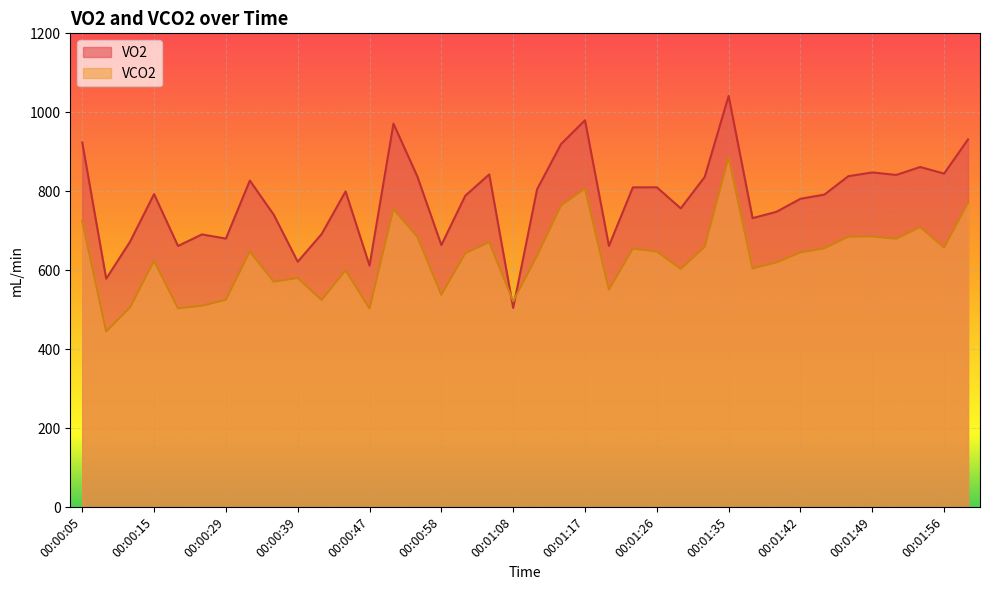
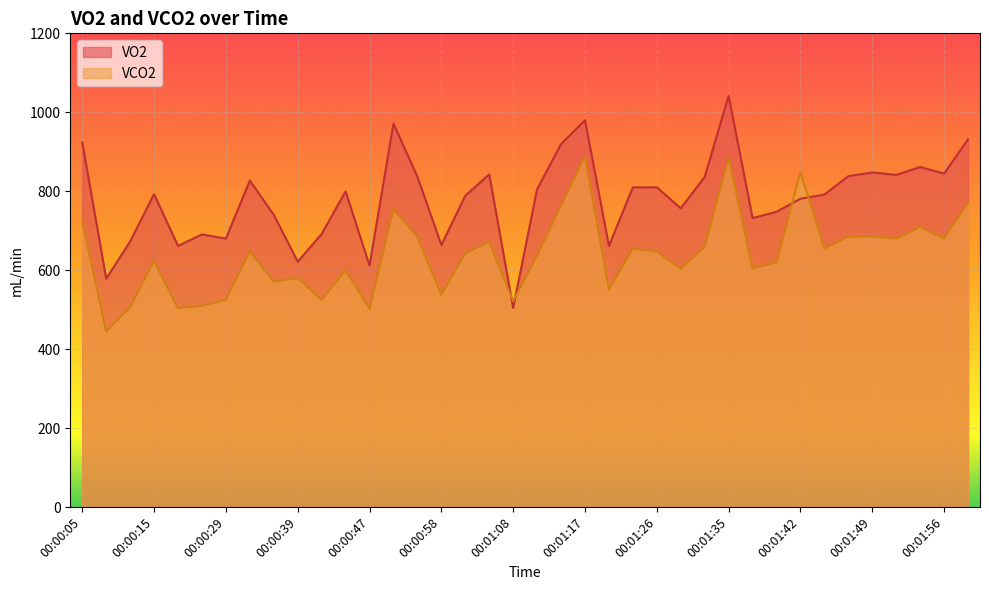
  {
    "VO2": {
      "00:00:05": 920,
      "00:00:15": 790,
      "00:00:29": 680,
      "00:00:39": 620,
      "00:00:47": 610,
      "00:00:58": 660,
      "00:01:08": 500,
      "00:01:17": 980,
      "00:01:26": 810,
      "00:01:35": 1040,
      "00:01:42": 780,
      "00:01:49": 850,
      "00:01:56": 840
    },
    "VCO2": {
      "00:00:05": 720,
      "00:00:15": 620,
      "00:00:29": 530,
      "00:00:39": 580,
      "00:00:47": 500,
      "00:00:58": 540,
      "00:01:08": 520,
-     "00:01:17": 810,
+     "00:01:17": 890,
      "00:01:26": 650,
      "00:01:35": 890,
-     "00:01:42": 640,
+     "00:01:42": 850,
      "00:01:49": 690,
-     "00:01:56": 660
+     "00:01:56": 680
    }
  }
